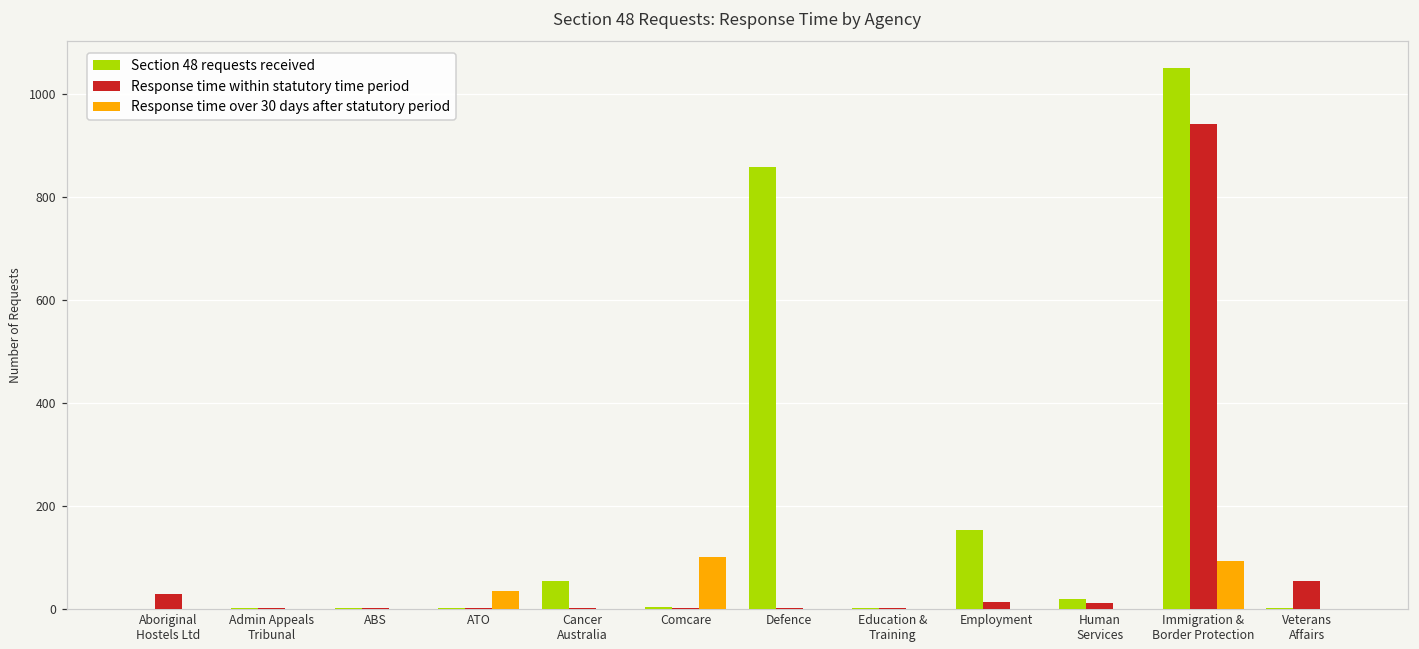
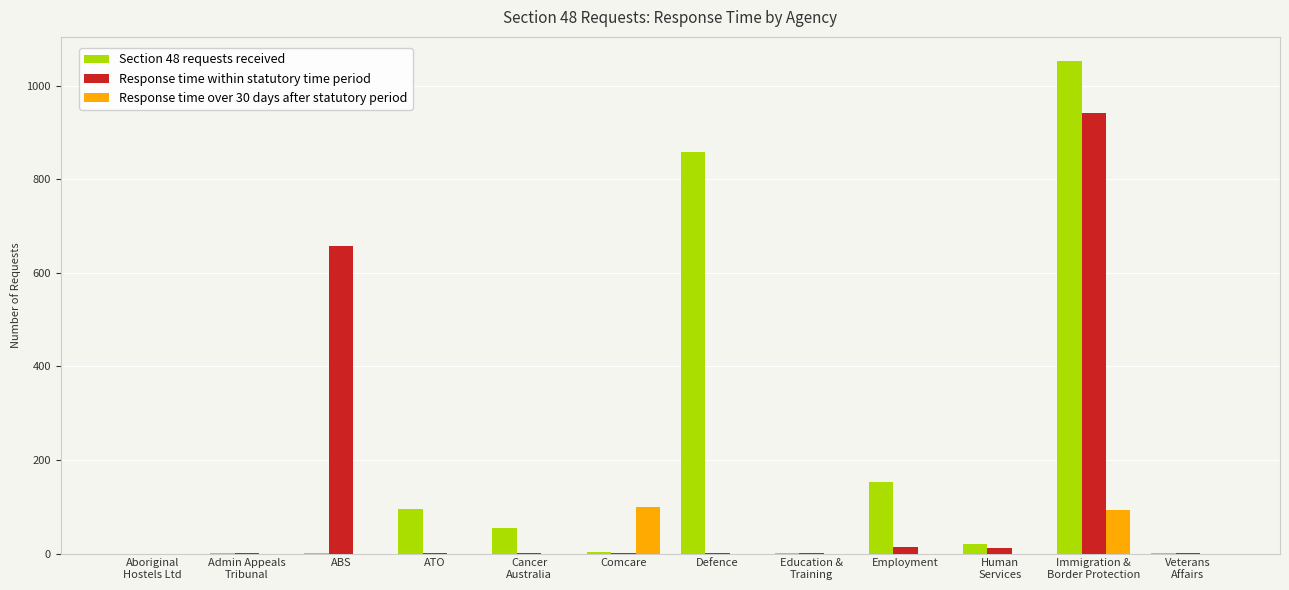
  {
    "Section 48 requests received": {
      "Aboriginal Hostels Ltd": 0,
-     "ATO": 0,
+     "ATO": 100,
      "Cancer Australia": 60,
      "Defence": 860,
      "Employment": 150,
      "Human Services": 20,
      "Immigration & Border Protection": 1050
    },
    "Response time within statutory time period": {
-     "Aboriginal Hostels Ltd": 30,
-     "ABS": 0,
+     "Aboriginal Hostels Ltd": 0,
+     "ABS": 660,
      "Employment": 10,
      "Human Services": 10,
      "Immigration & Border Protection": 940,
-     "Veterans Affairs": 60
+     "Veterans Affairs": 0
    },
    "Response time over 30 days after statutory period": {
      "Aboriginal Hostels Ltd": 0,
      "Admin Appeals Tribunal": 0,
      "ABS": 0,
-     "ATO": 40,
+     "ATO": 0,
      "Cancer Australia": 0,
      "Comcare": 100,
      "Defence": 0,
      "Education & Training": 0,
      "Employment": 0,
      "Human Services": 0,
      "Immigration & Border Protection": 90,
      "Veterans Affairs": 0
    }
  }
